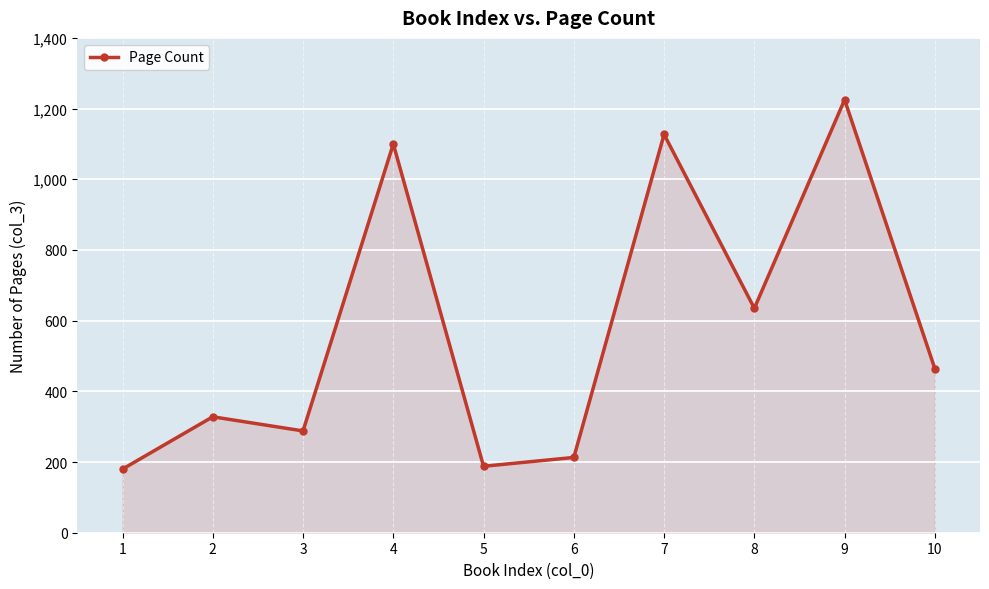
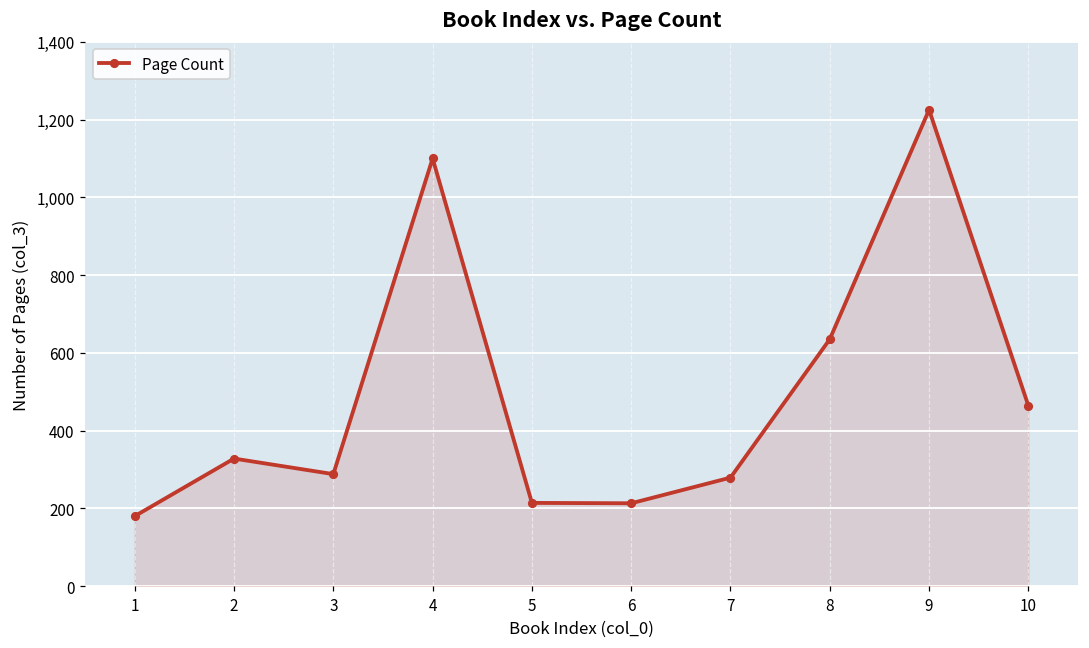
  {
    "1": "180",
    "2": "330",
    "3": "290",
    "4": "1,100",
-   "5": "190",
+   "5": "210",
    "6": "210",
-   "7": "1,130",
+   "7": "280",
    "8": "640",
    "9": "1,230",
    "10": "460"
  }
